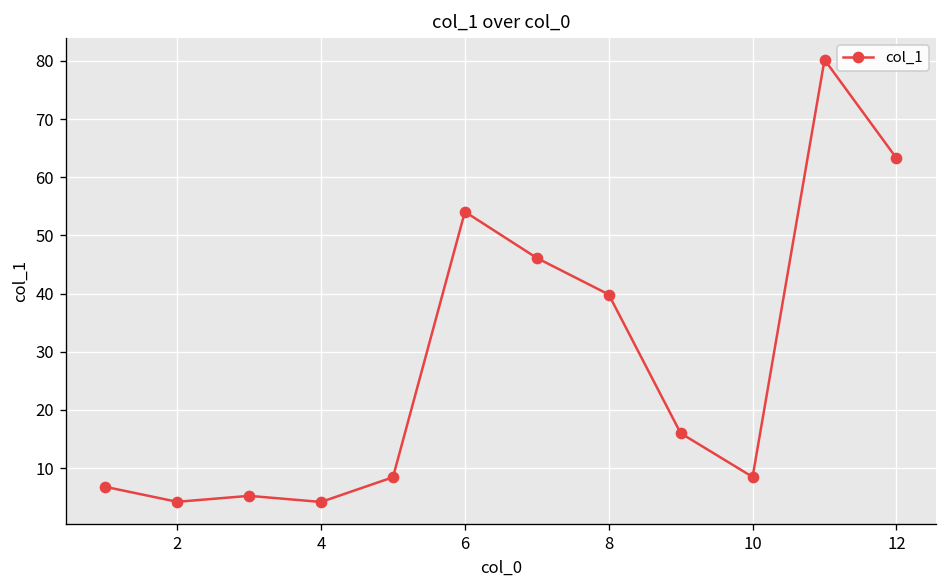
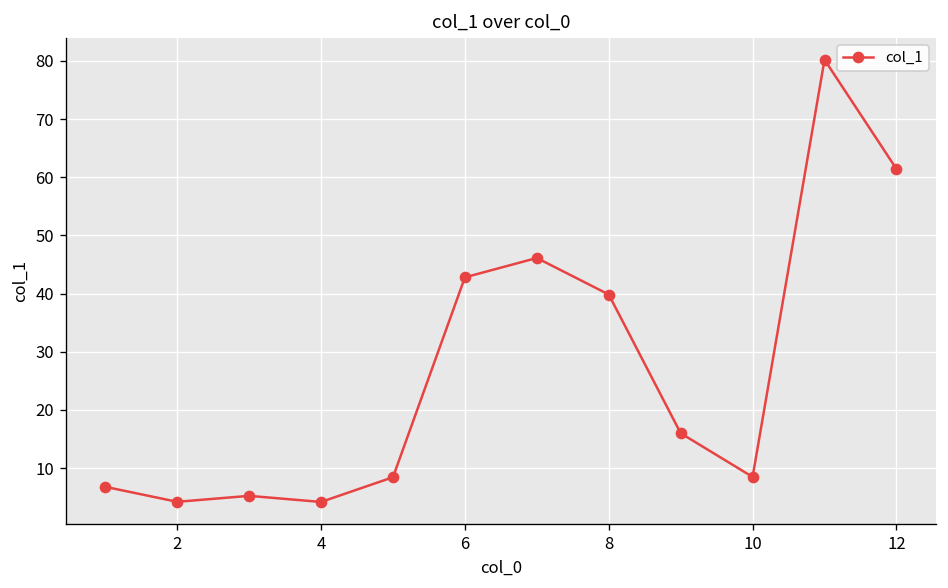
  {
    "2": 4,
    "4": 4,
-   "6": 54,
+   "6": 43,
    "8": 40,
    "10": 8,
-   "12": 63
+   "12": 61
  }
